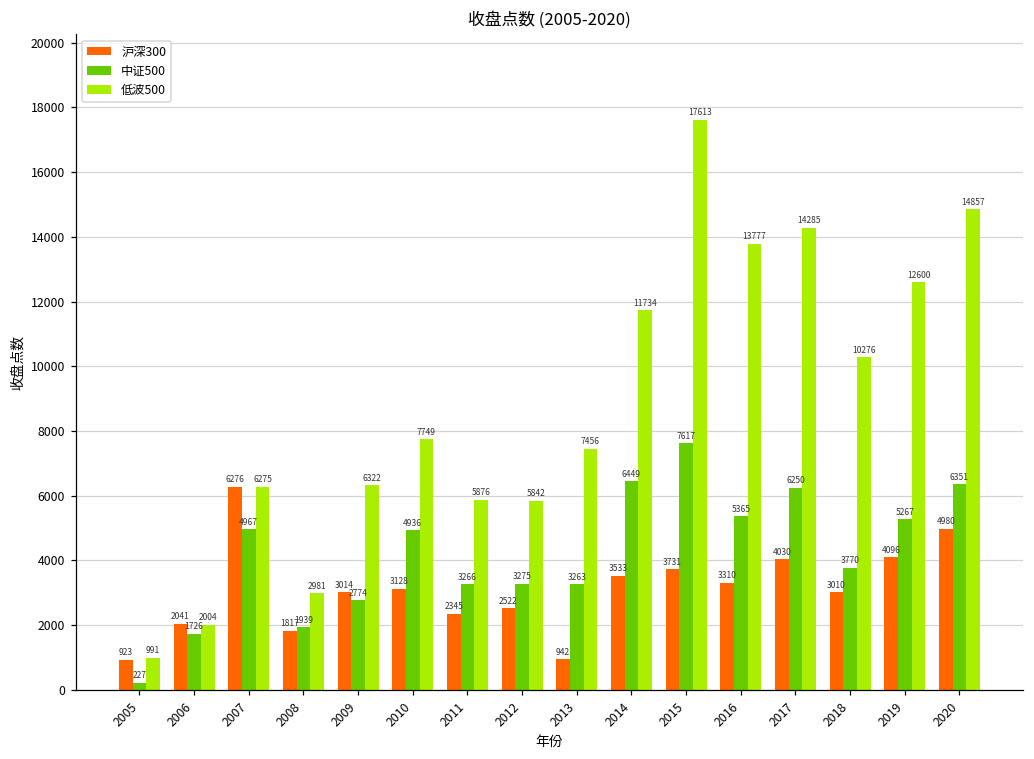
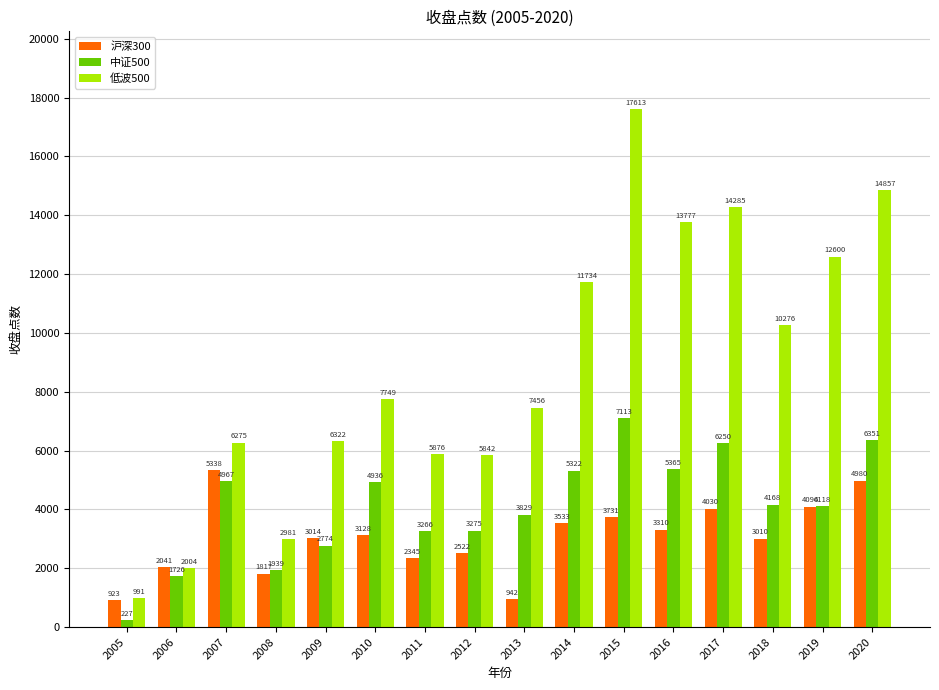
  {
    "沪深300": {
      "2005": 923,
      "2006": 2041,
-     "2007": 6276,
+     "2007": 5338,
      "2009": 3014,
      "2010": 3128,
      "2011": 2345,
      "2012": 2522,
      "2013": 942,
      "2014": 3533,
      "2015": 3731,
      "2016": 3310,
      "2017": 4030,
      "2018": 3010,
      "2019": 4096,
      "2020": 4980
    },
    "中证500": {
      "2005": 227,
      "2006": 1726,
      "2007": 4967,
      "2009": 2774,
      "2010": 4936,
      "2011": 3266,
      "2012": 3275,
-     "2013": 3263,
-     "2014": 6449,
-     "2015": 7617,
+     "2013": 3829,
+     "2014": 5322,
+     "2015": 7113,
      "2016": 5365,
      "2017": 6250,
-     "2018": 3770,
-     "2019": 5267,
+     "2018": 4168,
+     "2019": 4118,
      "2020": 6351
    },
    "低波500": {
      "2005": 991,
      "2006": 2004,
      "2007": 6275,
      "2008": 2981,
      "2009": 6322,
      "2010": 7749,
      "2011": 5876,
      "2012": 5842,
      "2013": 7456,
      "2014": 11734,
      "2015": 17613,
      "2016": 13777,
      "2017": 14285,
      "2018": 10276,
      "2019": 12600,
      "2020": 14857
    }
  }
